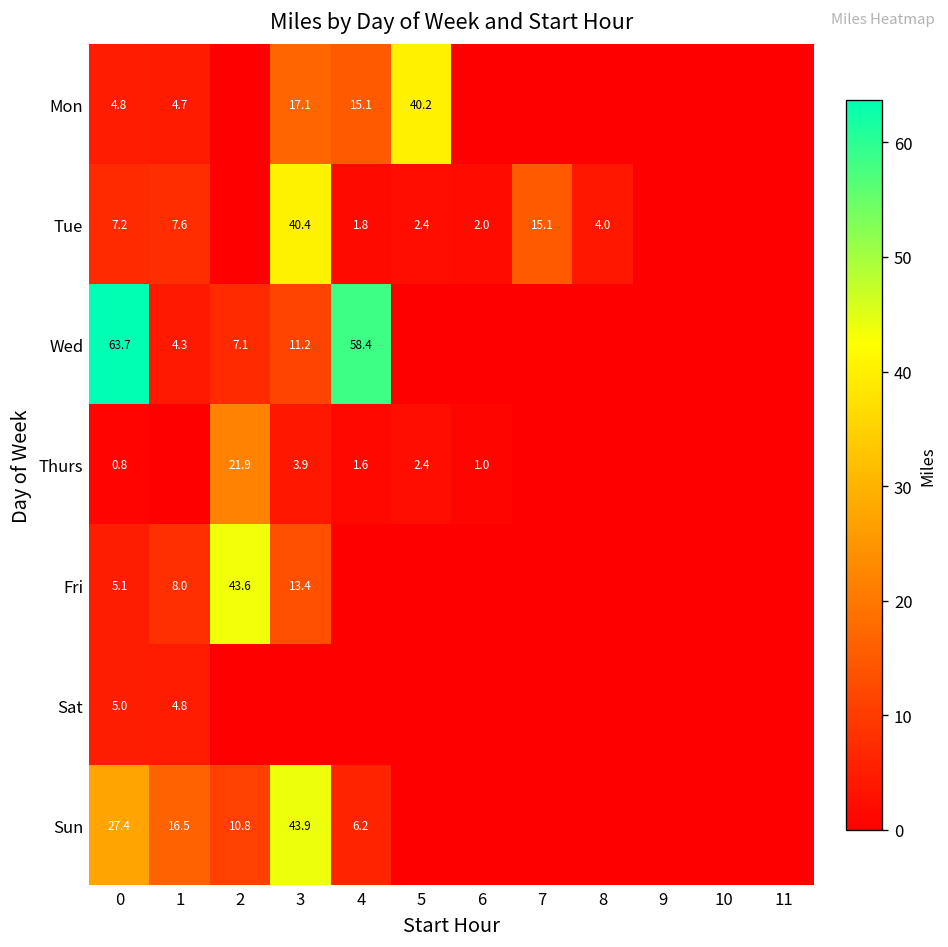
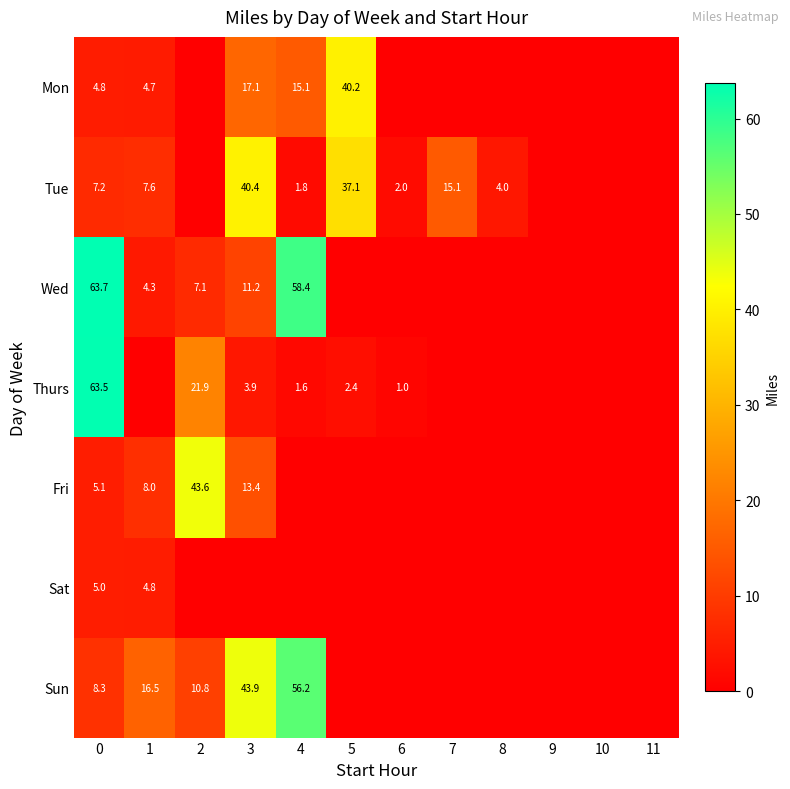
  {
    "Mon": {
      "0": 4.8,
      "1": 4.7,
      "3": 17.1,
      "4": 15.1,
      "5": 40.2
    },
    "Tue": {
      "0": 7.2,
      "1": 7.6,
      "3": 40.4,
      "4": 1.8,
-     "5": 2.4,
+     "5": 37.1,
      "6": 2.0,
      "7": 15.1,
      "8": 4.0
    },
    "Wed": {
      "0": 63.7,
      "1": 4.3,
      "2": 7.1,
      "3": 11.2,
      "4": 58.4
    },
    "Thurs": {
-     "0": 0.8,
+     "0": 63.5,
      "2": 21.9,
      "3": 3.9,
      "4": 1.6,
      "5": 2.4,
      "6": 1.0
    },
    "Fri": {
      "0": 5.1,
      "1": 8.0,
      "2": 43.6,
      "3": 13.4
    },
    "Sat": {
      "0": 5.0,
      "1": 4.8
    },
    "Sun": {
-     "0": 27.4,
+     "0": 8.3,
      "1": 16.5,
      "2": 10.8,
      "3": 43.9,
-     "4": 6.2
+     "4": 56.2
    }
  }
